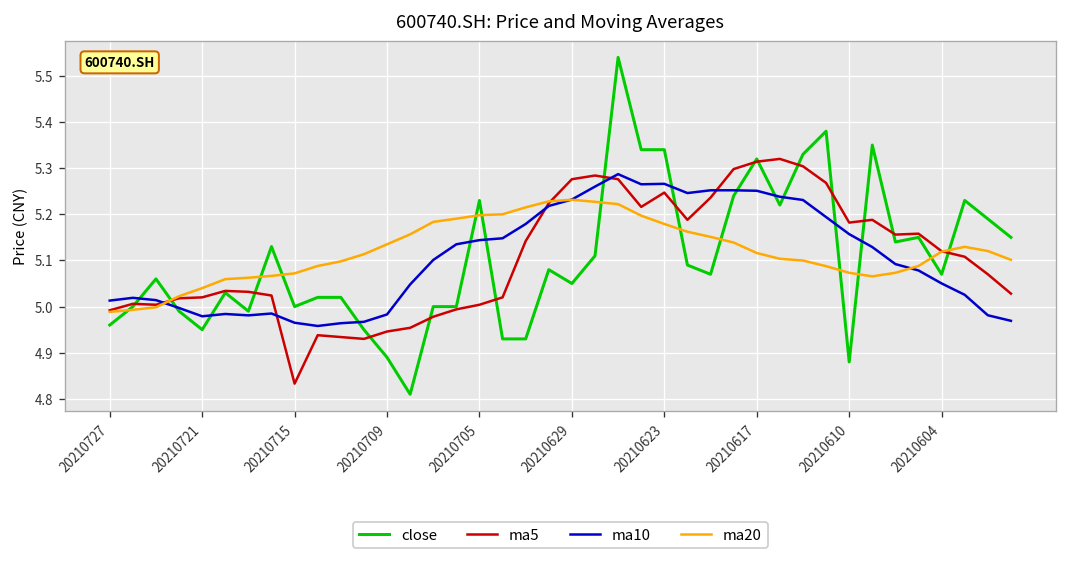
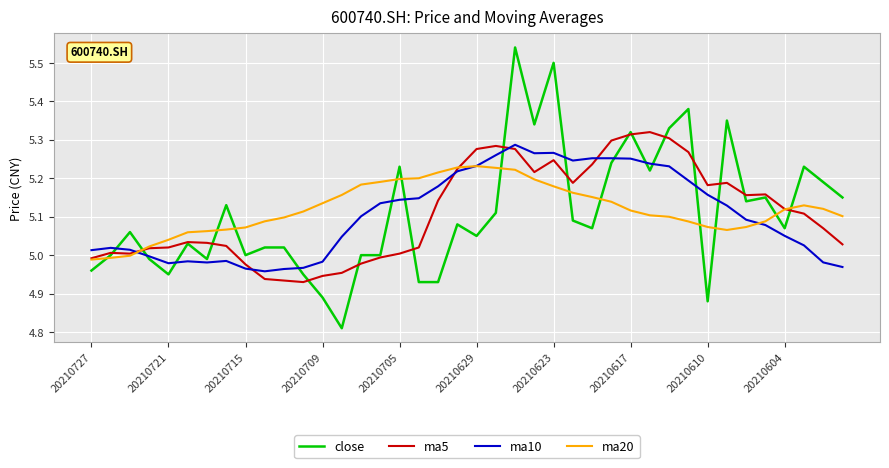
  {
    "close": {
      "20210727": 4.96,
      "20210721": 4.95,
      "20210715": 5.00,
      "20210709": 4.89,
      "20210705": 5.23,
      "20210629": 5.05,
-     "20210623": 5.34,
+     "20210623": 5.50,
      "20210610": 4.88,
      "20210604": 5.07
    },
    "ma5": {
      "20210721": 5.02,
-     "20210715": 4.83,
+     "20210715": 4.98,
      "20210709": 4.95,
      "20210705": 5.00,
      "20210629": 5.28,
      "20210623": 5.25,
      "20210610": 5.18
    },
    "ma10": {
      "20210727": 5.01,
      "20210721": 4.98,
      "20210715": 4.97,
      "20210709": 4.98,
      "20210705": 5.14,
      "20210623": 5.27,
      "20210617": 5.25,
      "20210610": 5.16,
      "20210604": 5.05
    },
    "ma20": {
      "20210721": 5.04,
      "20210715": 5.07,
      "20210709": 5.14,
      "20210705": 5.20,
      "20210623": 5.18,
      "20210617": 5.12,
      "20210610": 5.07
    }
  }
